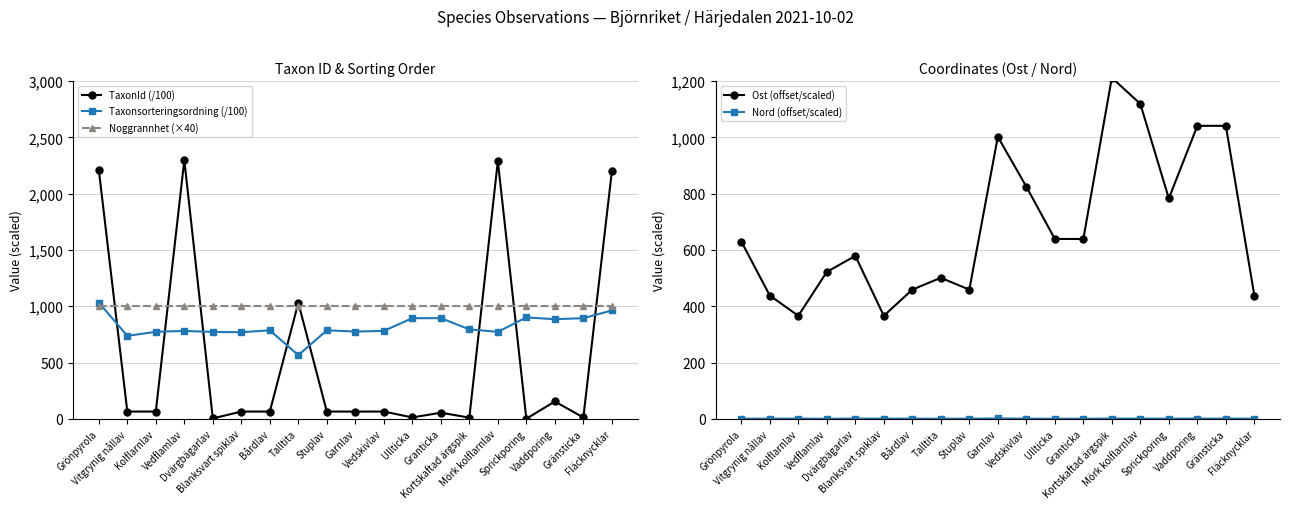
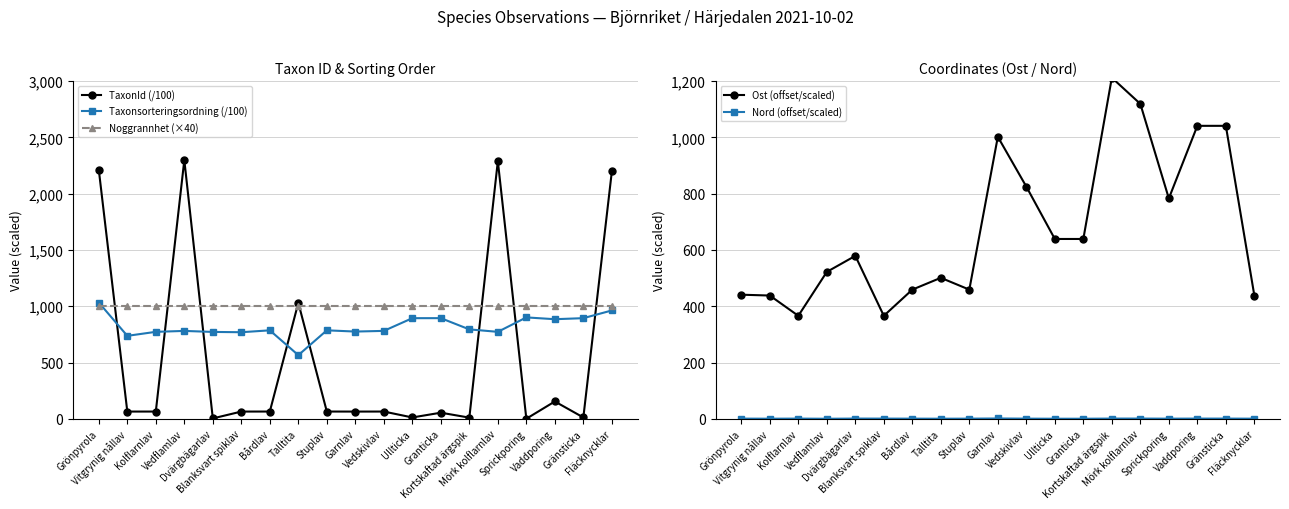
  {
    "Taxon ID & Sorting Order": {
      "TaxonId (/100)": {
        "Grönpyrola": "2,210",
        "Vitgrynig nållav": "60",
        "Kolflarnlav": "60",
        "Vedflamlav": "2,300",
        "Dvärgbägarlav": "0",
        "Blanksvart spiklav": "60",
        "Bårdlav": "60",
        "Talltita": "1,030",
        "Stuplav": "60",
        "Garnlav": "60",
        "Vedskivlav": "60",
        "Ullticka": "10",
        "Granticka": "50",
        "Kortskaftad ärgspik": "10",
        "Mörk kolflarnlav": "2,290",
        "Sprickporing": "0",
        "Vaddporing": "150",
        "Gränsticka": "10",
        "Fläcknycklar": "2,200"
      },
      "Taxonsorteringsordning (/100)": {
        "Grönpyrola": "1,030",
        "Vitgrynig nållav": "740",
        "Kolflarnlav": "770",
        "Vedflamlav": "780",
        "Dvärgbägarlav": "770",
        "Blanksvart spiklav": "770",
        "Bårdlav": "790",
        "Talltita": "570",
        "Stuplav": "790",
        "Garnlav": "780",
        "Vedskivlav": "780",
        "Ullticka": "890",
        "Granticka": "890",
        "Kortskaftad ärgspik": "790",
        "Mörk kolflarnlav": "770",
        "Sprickporing": "900",
        "Vaddporing": "880",
        "Gränsticka": "890",
        "Fläcknycklar": "960"
      },
      "Noggrannhet (×40)": {
        "Grönpyrola": "1,000",
        "Vitgrynig nållav": "1,000",
        "Kolflarnlav": "1,000",
        "Vedflamlav": "1,000",
        "Dvärgbägarlav": "1,000",
        "Blanksvart spiklav": "1,000",
        "Bårdlav": "1,000",
        "Talltita": "1,000",
        "Stuplav": "1,000",
        "Garnlav": "1,000",
        "Vedskivlav": "1,000",
        "Ullticka": "1,000",
        "Granticka": "1,000",
        "Kortskaftad ärgspik": "1,000",
        "Mörk kolflarnlav": "1,000",
        "Sprickporing": "1,000",
        "Vaddporing": "1,000",
        "Gränsticka": "1,000",
        "Fläcknycklar": "1,000"
      }
    },
    "Coordinates (Ost / Nord)": {
      "Ost (offset/scaled)": {
-       "Grönpyrola": "630",
+       "Grönpyrola": "440",
        "Vitgrynig nållav": "440",
        "Kolflarnlav": "370",
        "Vedflamlav": "520",
        "Dvärgbägarlav": "580",
        "Blanksvart spiklav": "370",
        "Bårdlav": "460",
        "Talltita": "500",
        "Stuplav": "460",
        "Garnlav": "1,000",
        "Vedskivlav": "830",
        "Ullticka": "640",
        "Granticka": "640",
        "Mörk kolflarnlav": "1,120",
        "Sprickporing": "780",
        "Vaddporing": "1,040",
        "Gränsticka": "1,040",
        "Fläcknycklar": "440"
      },
      "Nord (offset/scaled)": {
        "Grönpyrola": "0",
        "Vitgrynig nållav": "0",
        "Kolflarnlav": "0",
        "Vedflamlav": "0",
        "Dvärgbägarlav": "0",
        "Blanksvart spiklav": "0",
        "Bårdlav": "0",
        "Talltita": "0",
        "Stuplav": "0",
        "Garnlav": "0",
        "Vedskivlav": "0",
        "Ullticka": "0",
        "Granticka": "0",
        "Kortskaftad ärgspik": "0",
        "Mörk kolflarnlav": "0",
        "Sprickporing": "0",
        "Vaddporing": "0",
        "Gränsticka": "0",
        "Fläcknycklar": "0"
      }
    }
  }
